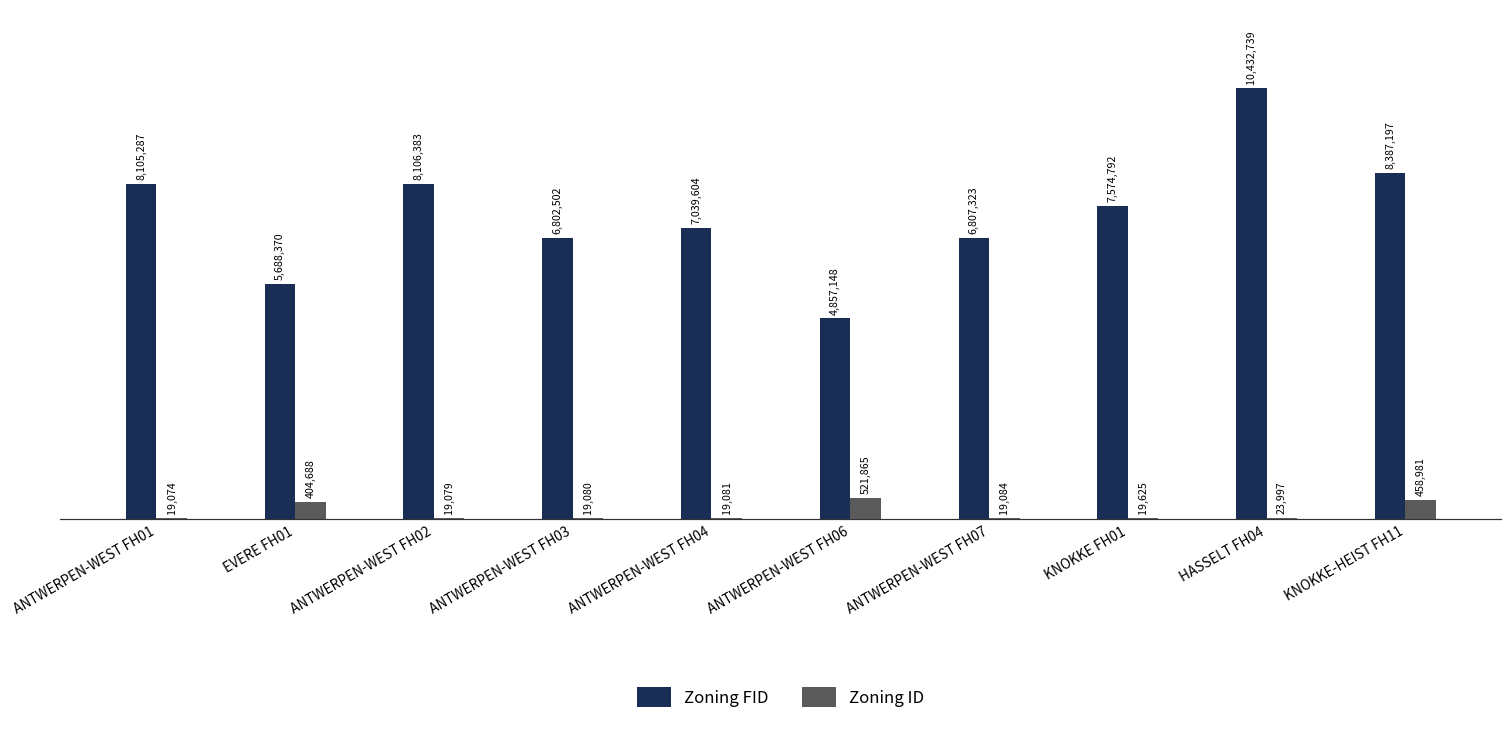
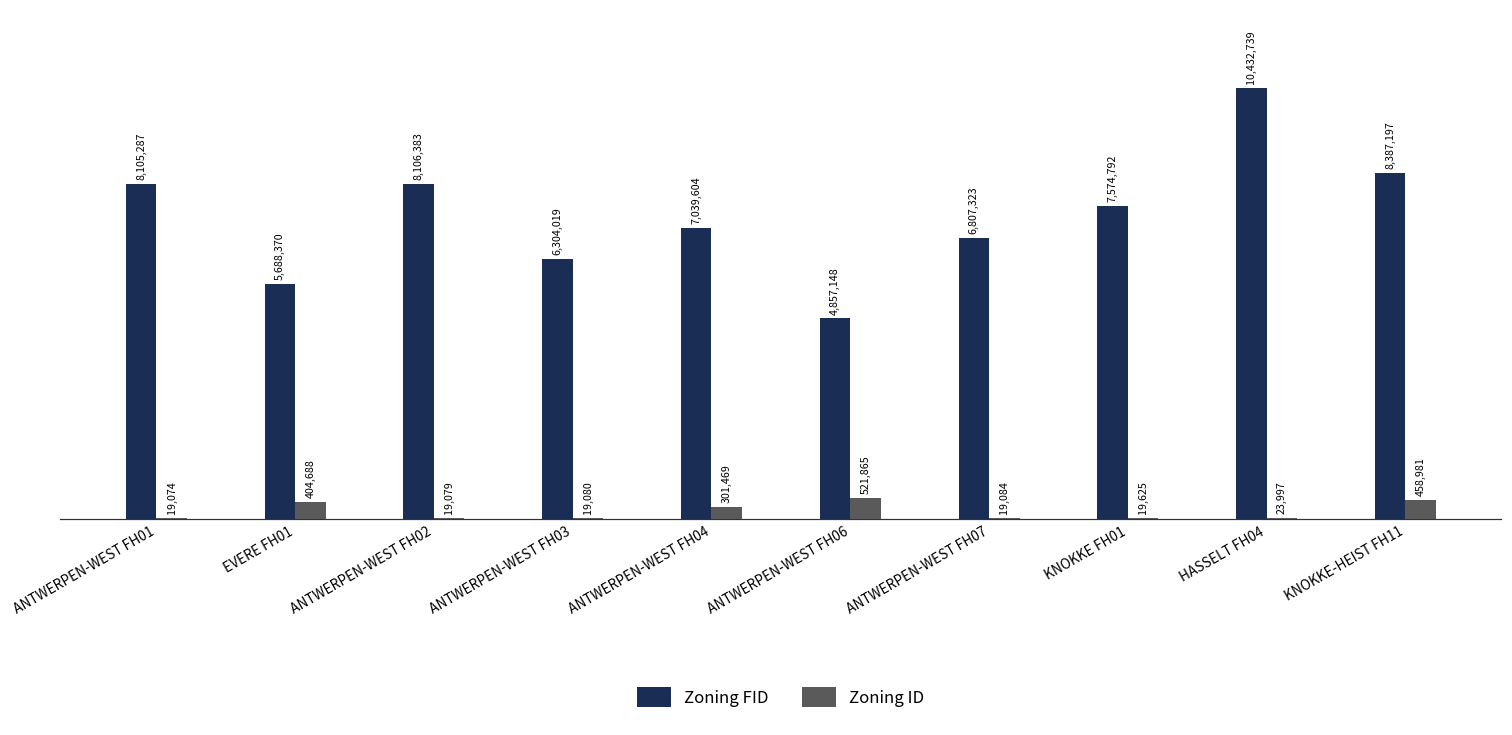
  {
    "Zoning FID": {
      "ANTWERPEN-WEST FH01": "8,105,287",
      "EVERE FH01": "5,688,370",
      "ANTWERPEN-WEST FH02": "8,106,383",
-     "ANTWERPEN-WEST FH03": "6,802,502",
+     "ANTWERPEN-WEST FH03": "6,304,019",
      "ANTWERPEN-WEST FH04": "7,039,604",
      "ANTWERPEN-WEST FH06": "4,857,148",
      "ANTWERPEN-WEST FH07": "6,807,323",
      "KNOKKE FH01": "7,574,792",
      "HASSELT FH04": "10,432,739",
      "KNOKKE-HEIST FH11": "8,387,197"
    },
    "Zoning ID": {
      "ANTWERPEN-WEST FH01": "19,074",
      "EVERE FH01": "404,688",
      "ANTWERPEN-WEST FH02": "19,079",
      "ANTWERPEN-WEST FH03": "19,080",
-     "ANTWERPEN-WEST FH04": "19,081",
+     "ANTWERPEN-WEST FH04": "301,469",
      "ANTWERPEN-WEST FH06": "521,865",
      "ANTWERPEN-WEST FH07": "19,084",
      "KNOKKE FH01": "19,625",
      "HASSELT FH04": "23,997",
      "KNOKKE-HEIST FH11": "458,981"
    }
  }
